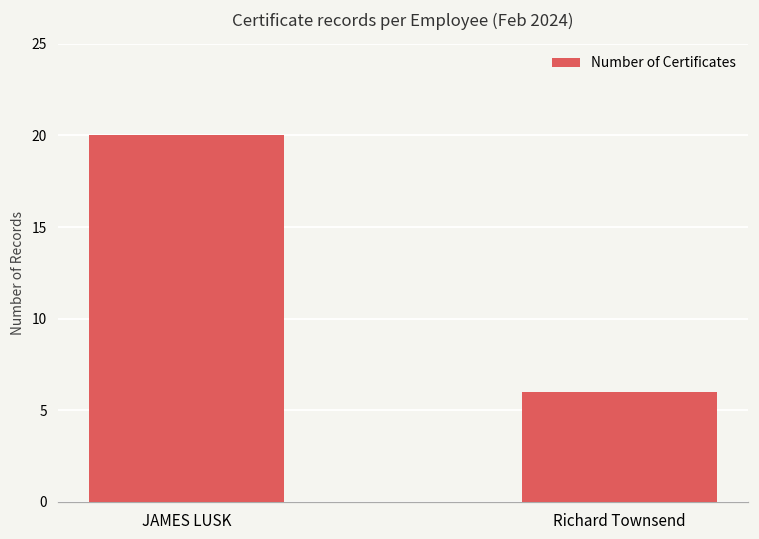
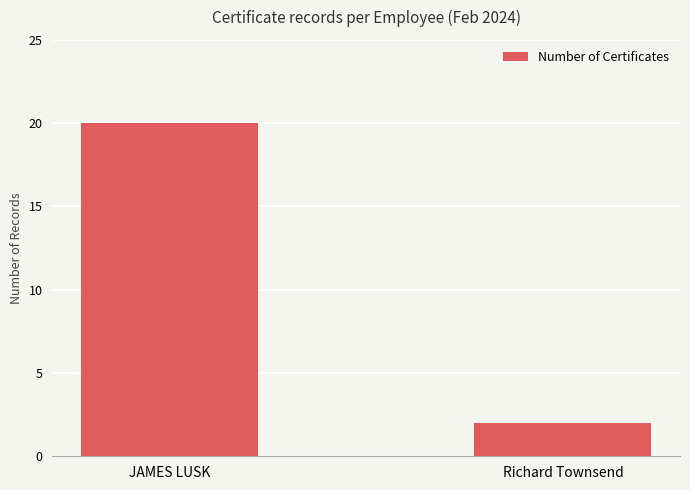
  {
    "JAMES LUSK": 20,
-   "Richard Townsend": 6
+   "Richard Townsend": 2
  }
